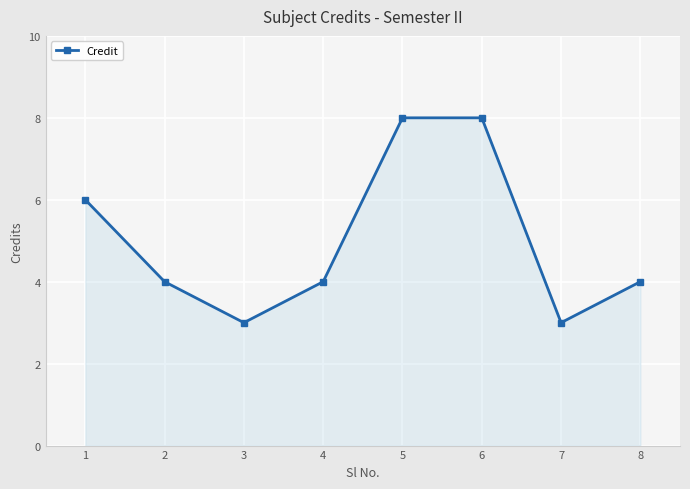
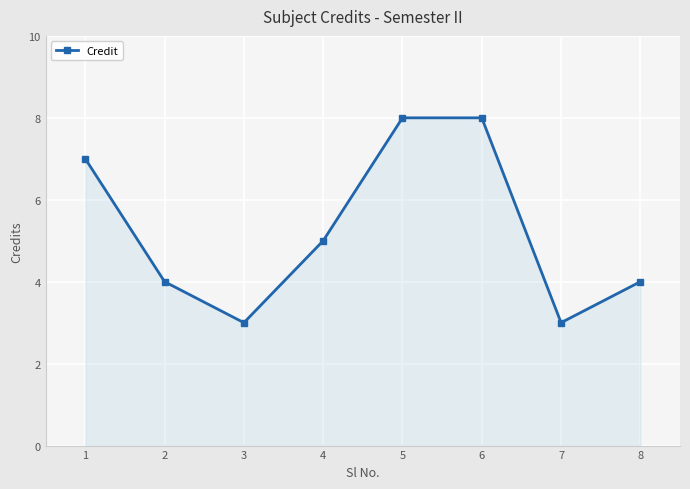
  {
-   "1": 6,
+   "1": 7,
    "2": 4,
    "3": 3,
-   "4": 4,
+   "4": 5,
    "5": 8,
    "6": 8,
    "7": 3,
    "8": 4
  }
